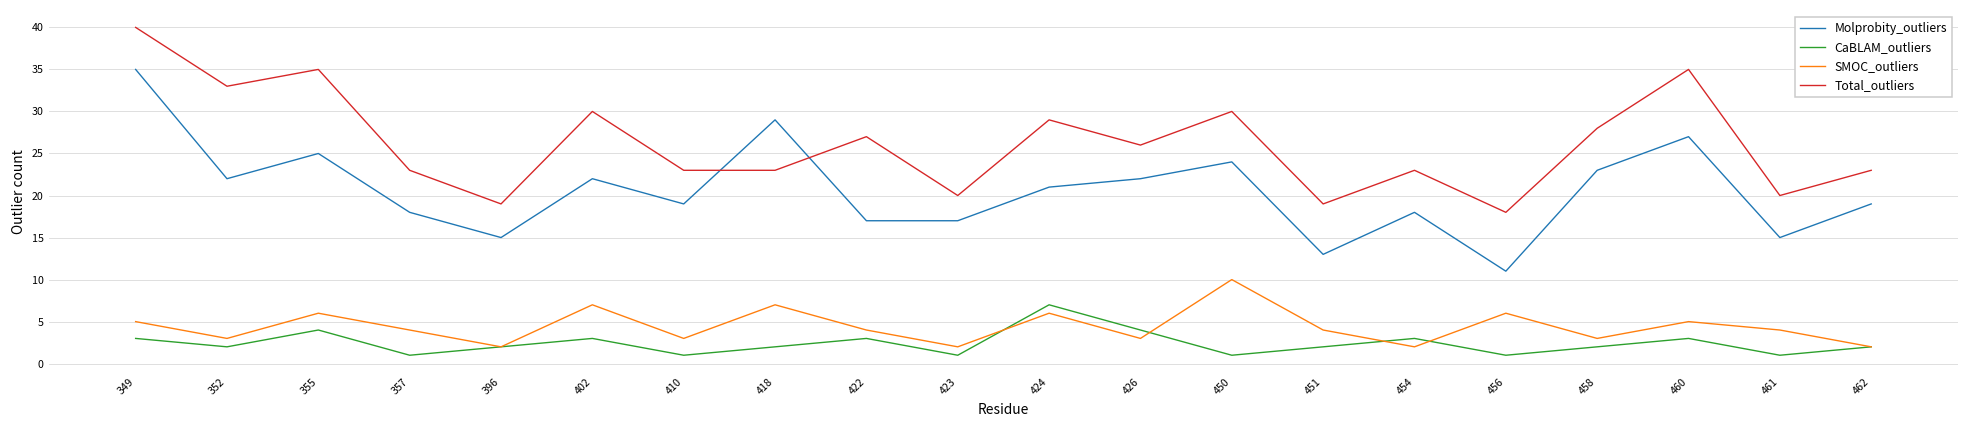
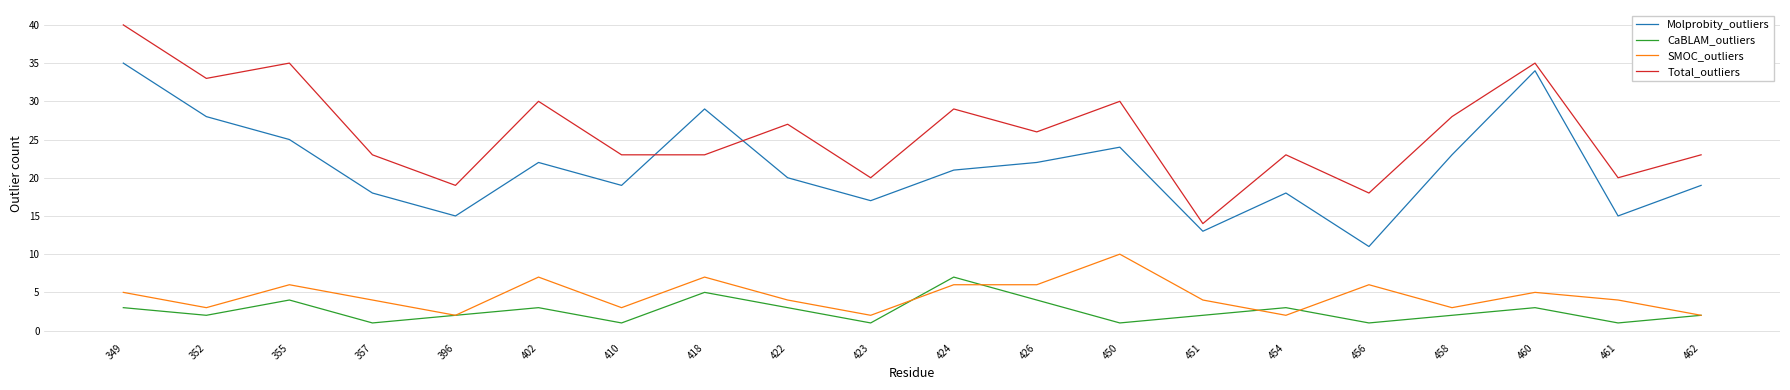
  {
    "Molprobity_outliers": {
      "349": 35,
-     "352": 22,
+     "352": 28,
      "355": 25,
      "357": 18,
      "396": 15,
      "402": 22,
      "410": 19,
      "418": 29,
-     "422": 17,
+     "422": 20,
      "423": 17,
      "424": 21,
      "426": 22,
      "450": 24,
      "451": 13,
      "454": 18,
      "456": 11,
      "458": 23,
-     "460": 27,
+     "460": 34,
      "461": 15,
      "462": 19
    },
    "CaBLAM_outliers": {
      "349": 3,
      "352": 2,
      "355": 4,
      "357": 1,
      "402": 3,
      "410": 1,
-     "418": 2,
+     "418": 5,
      "422": 3,
      "423": 1,
      "424": 7,
      "426": 4,
      "450": 1,
      "451": 2,
      "454": 3,
      "456": 1,
      "458": 2,
      "460": 3,
      "461": 1
    },
    "SMOC_outliers": {
      "349": 5,
      "352": 3,
      "355": 6,
      "357": 4,
      "402": 7,
      "410": 3,
      "418": 7,
      "422": 4,
      "423": 2,
      "424": 6,
-     "426": 3,
+     "426": 6,
      "450": 10,
      "451": 4,
      "454": 2,
      "456": 6,
      "458": 3,
      "460": 5,
      "461": 4
    },
    "Total_outliers": {
      "349": 40,
      "352": 33,
      "355": 35,
      "357": 23,
      "396": 19,
      "402": 30,
      "410": 23,
      "418": 23,
      "422": 27,
      "423": 20,
      "424": 29,
      "426": 26,
      "450": 30,
-     "451": 19,
+     "451": 14,
      "454": 23,
      "456": 18,
      "458": 28,
      "460": 35,
      "461": 20,
      "462": 23
    }
  }
